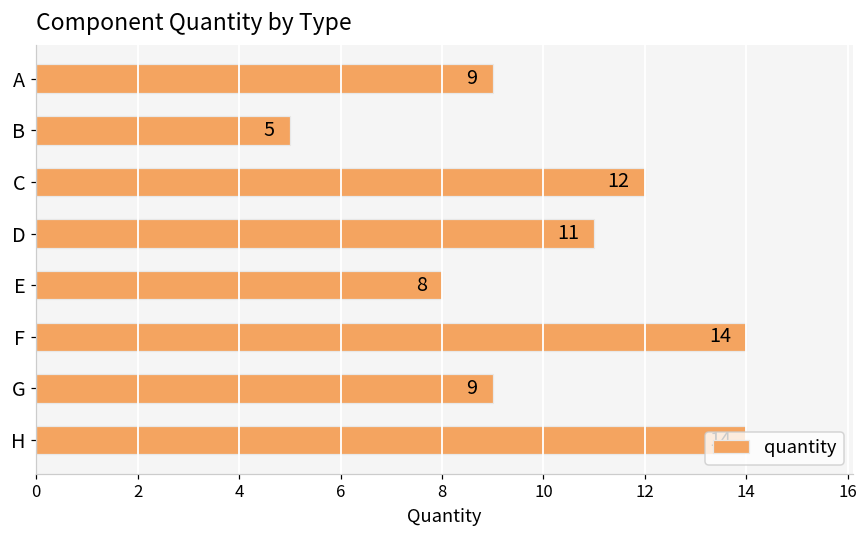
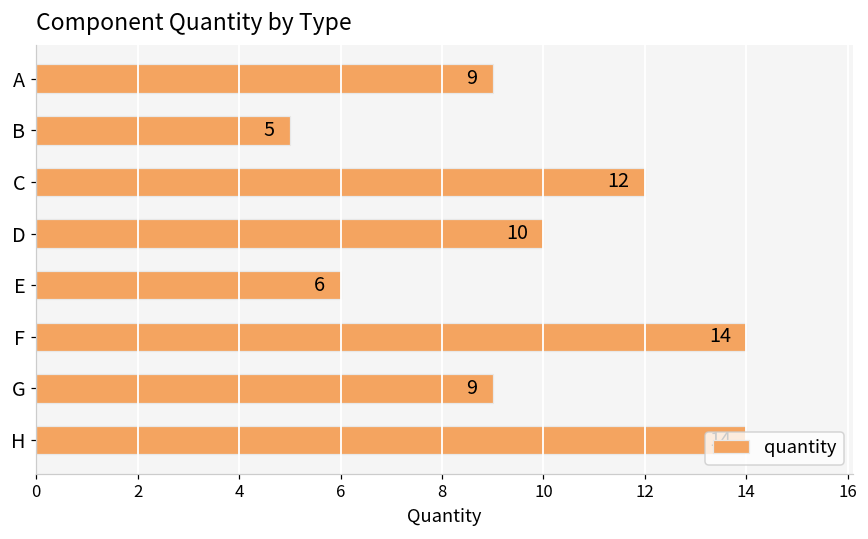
  {
    "A": 9,
    "B": 5,
    "C": 12,
-   "D": 11,
-   "E": 8,
+   "D": 10,
+   "E": 6,
    "F": 14,
    "G": 9
  }
